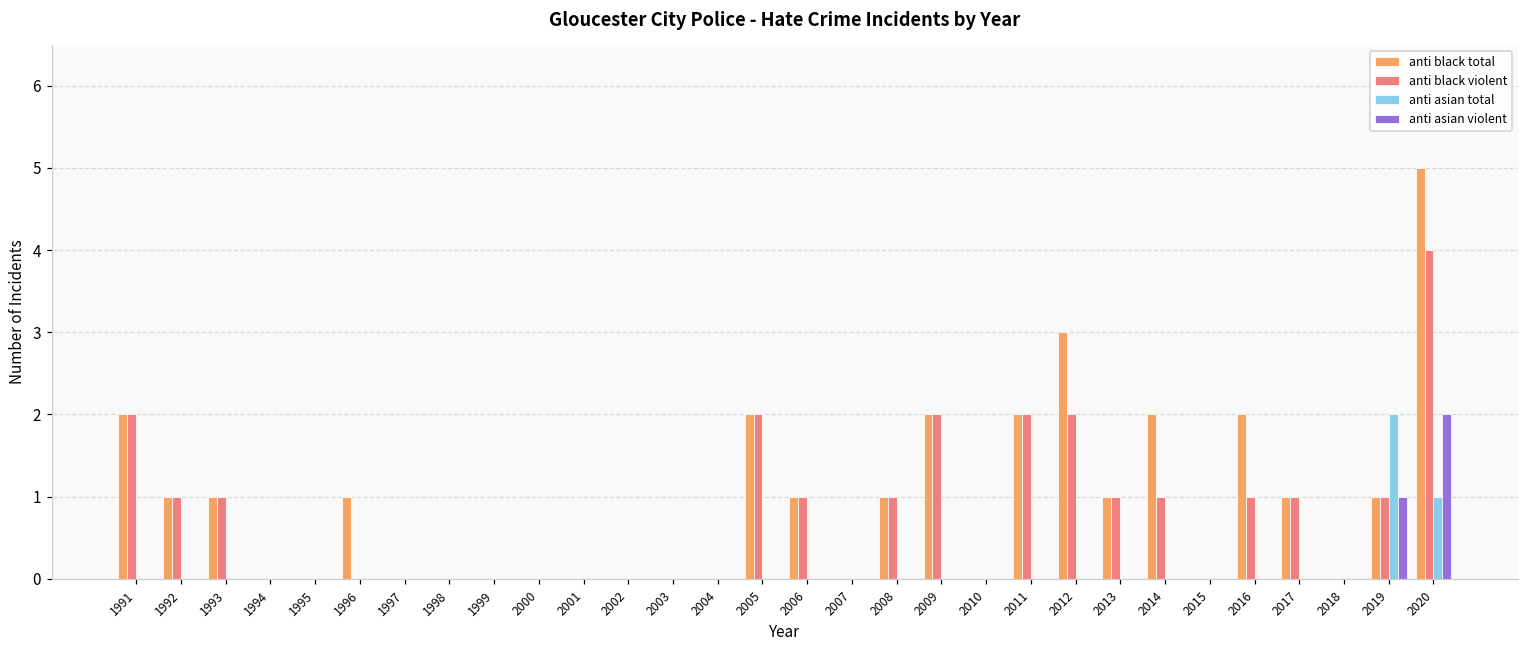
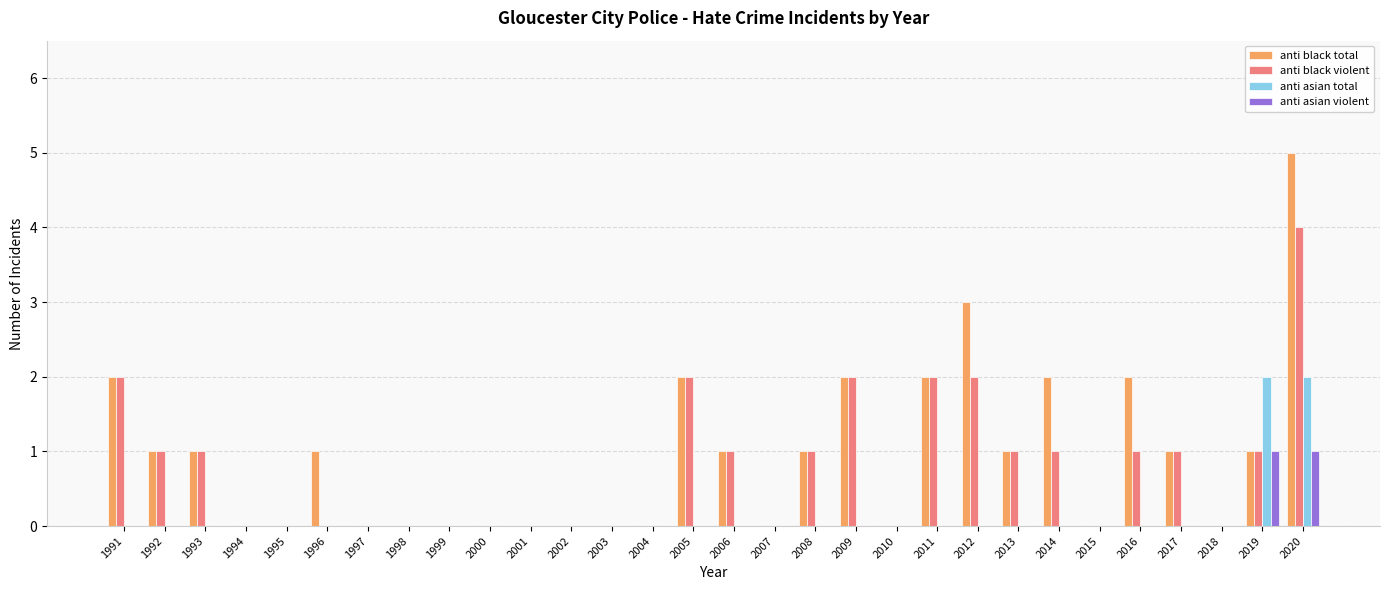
  {
    "anti asian total": {
      "1991": 0,
      "1992": 0,
      "1993": 0,
      "1994": 0,
      "1995": 0,
      "1996": 0,
      "1997": 0,
      "1998": 0,
      "1999": 0,
      "2000": 0,
      "2001": 0,
      "2002": 0,
      "2003": 0,
      "2004": 0,
      "2005": 0,
      "2006": 0,
      "2007": 0,
      "2008": 0,
      "2009": 0,
      "2010": 0,
      "2011": 0,
      "2012": 0,
      "2013": 0,
      "2014": 0,
      "2015": 0,
      "2016": 0,
      "2017": 0,
      "2018": 0,
      "2019": 2,
-     "2020": 1
+     "2020": 2
    },
    "anti asian violent": {
      "1991": 0,
      "1992": 0,
      "1993": 0,
      "1994": 0,
      "1995": 0,
      "1996": 0,
      "1997": 0,
      "1998": 0,
      "1999": 0,
      "2000": 0,
      "2001": 0,
      "2002": 0,
      "2003": 0,
      "2004": 0,
      "2005": 0,
      "2006": 0,
      "2007": 0,
      "2008": 0,
      "2009": 0,
      "2010": 0,
      "2011": 0,
      "2012": 0,
      "2013": 0,
      "2014": 0,
      "2015": 0,
      "2016": 0,
      "2017": 0,
      "2018": 0,
      "2019": 1,
-     "2020": 2
+     "2020": 1
    }
  }
